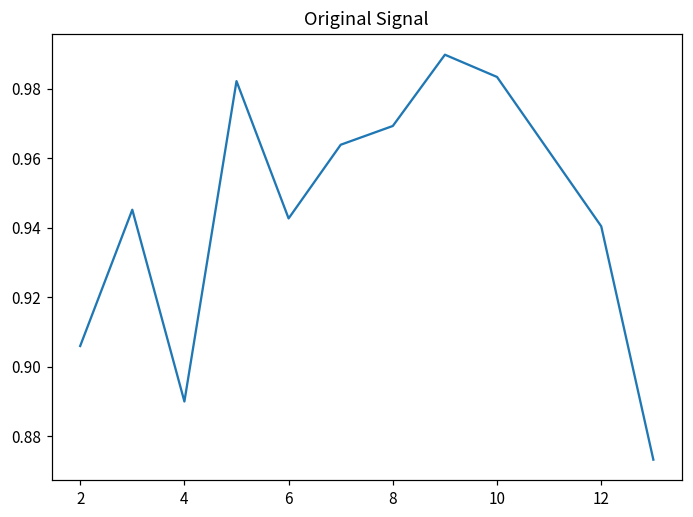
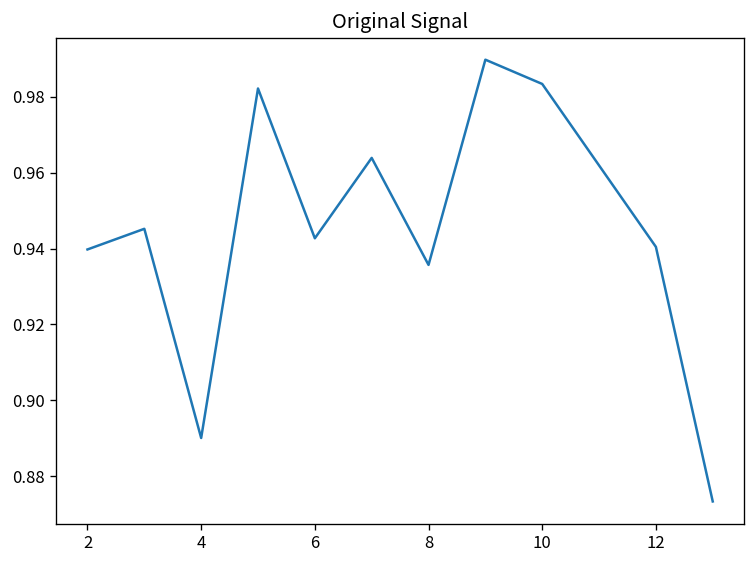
  {
-   "2": 0.906,
+   "2": 0.940,
    "4": 0.890,
    "6": 0.943,
-   "8": 0.969,
+   "8": 0.936,
    "10": 0.983,
    "12": 0.940
  }
